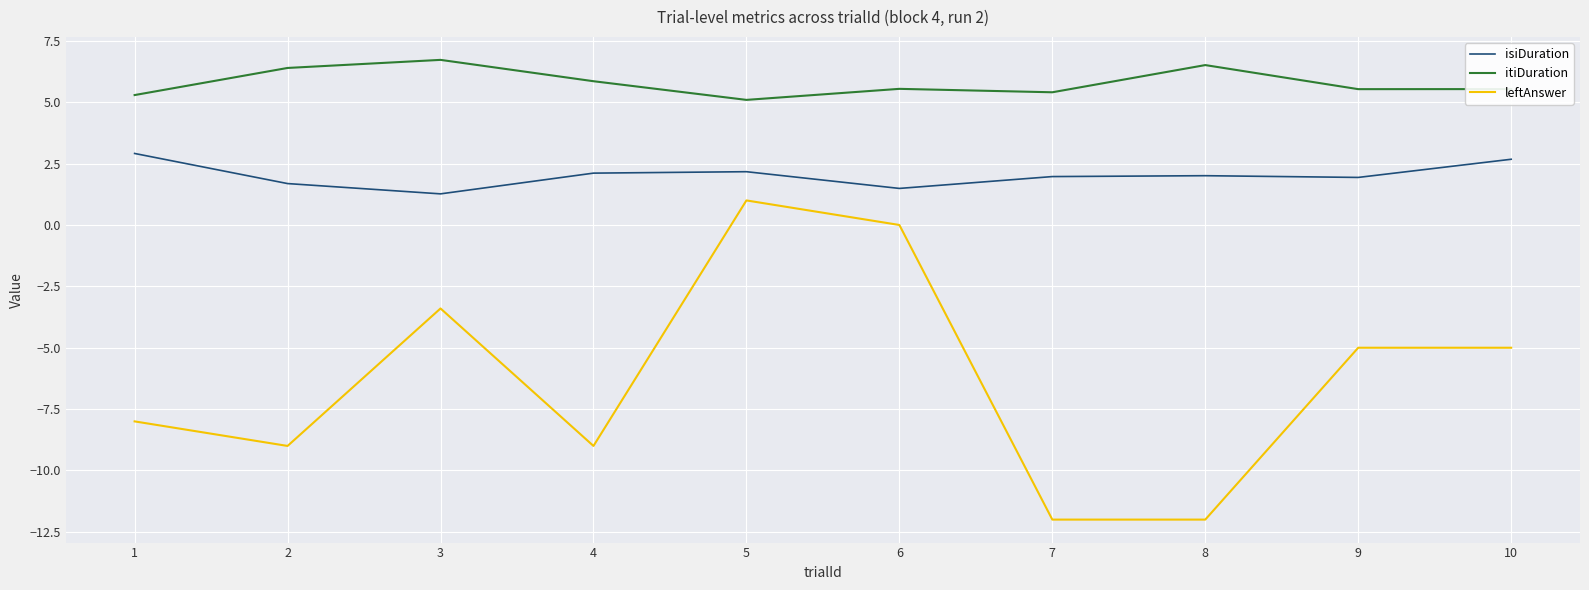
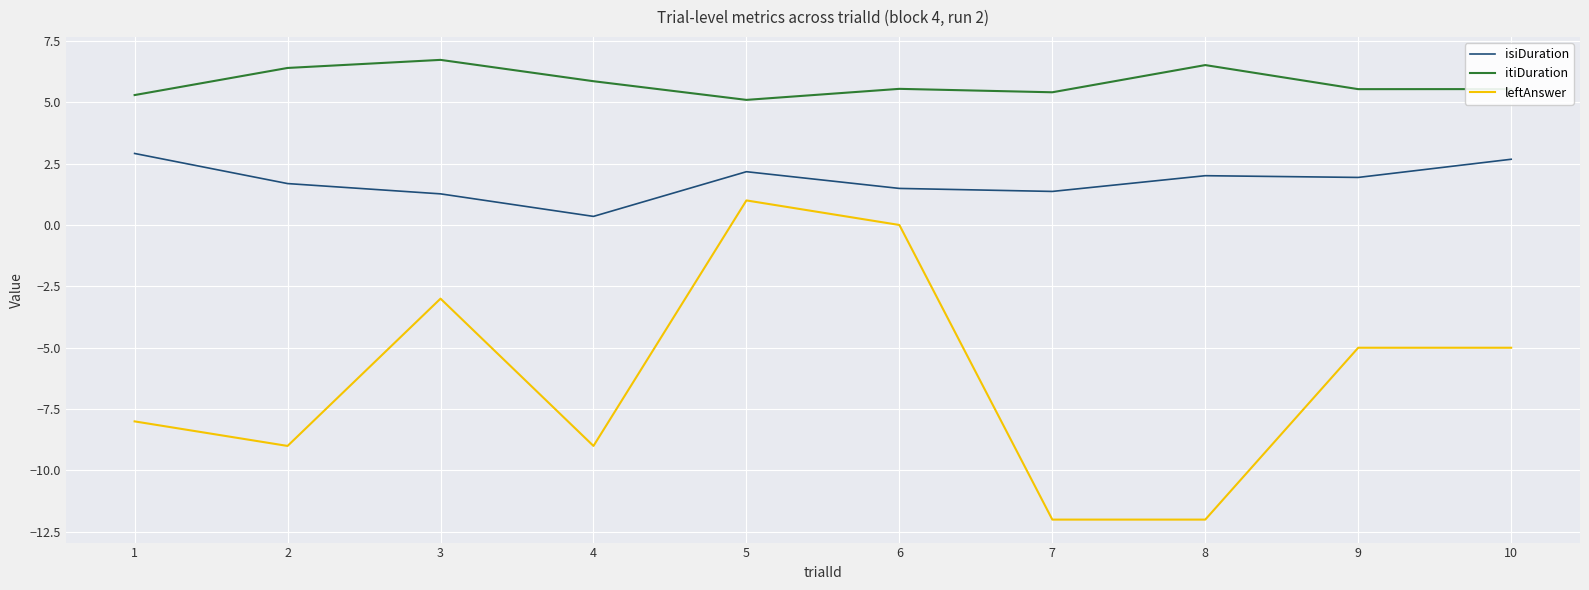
  {
    "isiDuration": {
      "1": 2.9,
      "2": 1.7,
      "3": 1.3,
-     "4": 2.1,
+     "4": 0.3,
      "5": 2.2,
      "6": 1.5,
-     "7": 2.0,
+     "7": 1.4,
      "8": 2.0,
      "9": 1.9,
      "10": 2.7
    },
    "itiDuration": {
      "1": 5.3,
      "2": 6.4,
      "3": 6.7,
      "4": 5.9,
      "5": 5.1,
      "6": 5.5,
      "7": 5.4,
      "8": 6.5,
      "9": 5.5
    },
    "leftAnswer": {
      "1": -8.0,
      "2": -9.0,
-     "3": -3.4,
+     "3": -3.0,
      "4": -9.0,
      "5": 1.0,
      "6": 0.0,
      "7": -12.0,
      "8": -12.0,
      "9": -5.0,
      "10": -5.0
    }
  }
